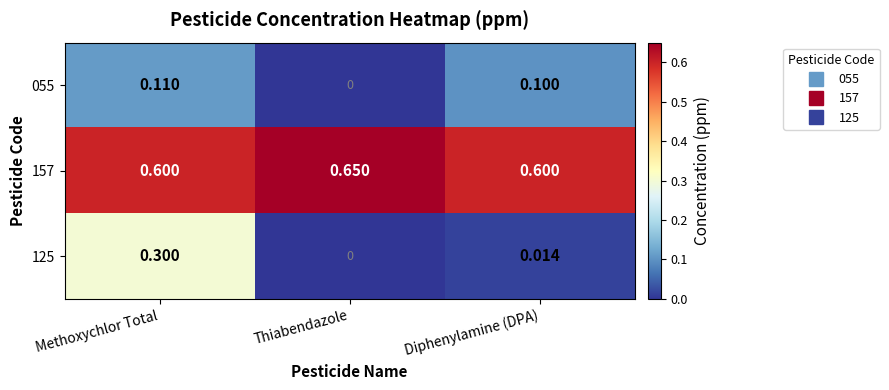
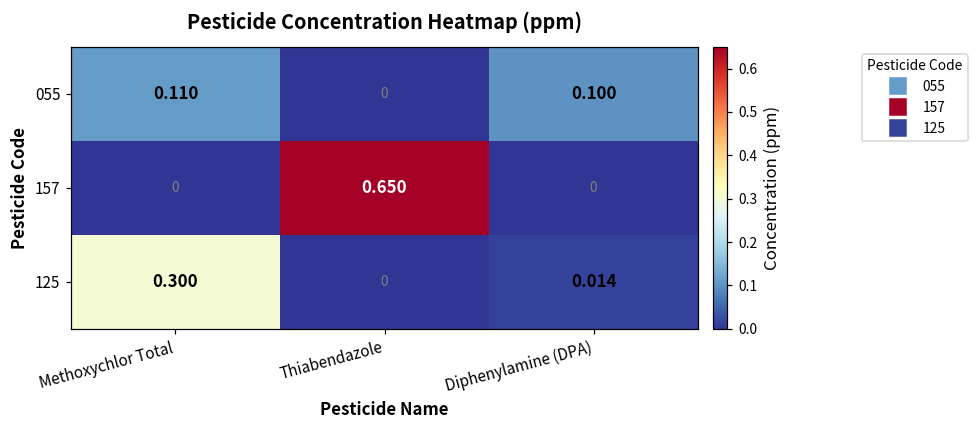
  {
    "055": {
      "Methoxychlor Total": 0.110,
      "Thiabendazole": 0,
      "Diphenylamine (DPA)": 0.100
    },
    "157": {
-     "Methoxychlor Total": 0.600,
+     "Methoxychlor Total": 0,
      "Thiabendazole": 0.650,
-     "Diphenylamine (DPA)": 0.600
+     "Diphenylamine (DPA)": 0
    },
    "125": {
      "Methoxychlor Total": 0.300,
      "Thiabendazole": 0,
      "Diphenylamine (DPA)": 0.014
    }
  }
